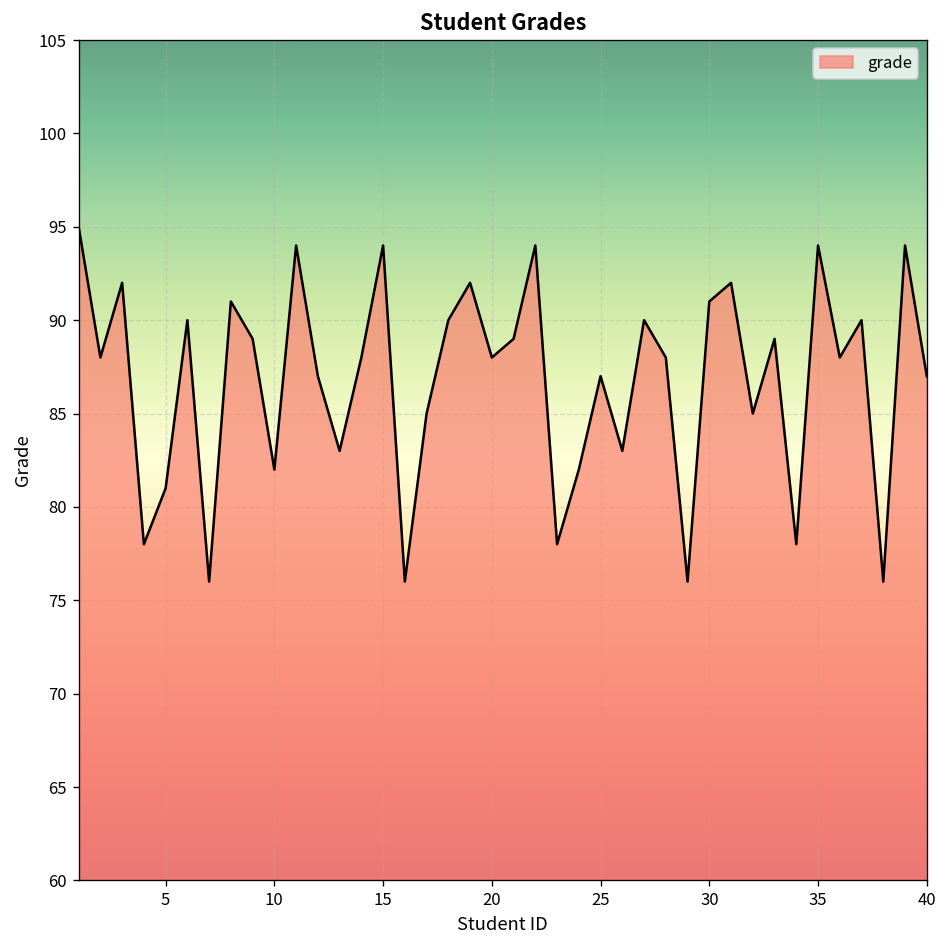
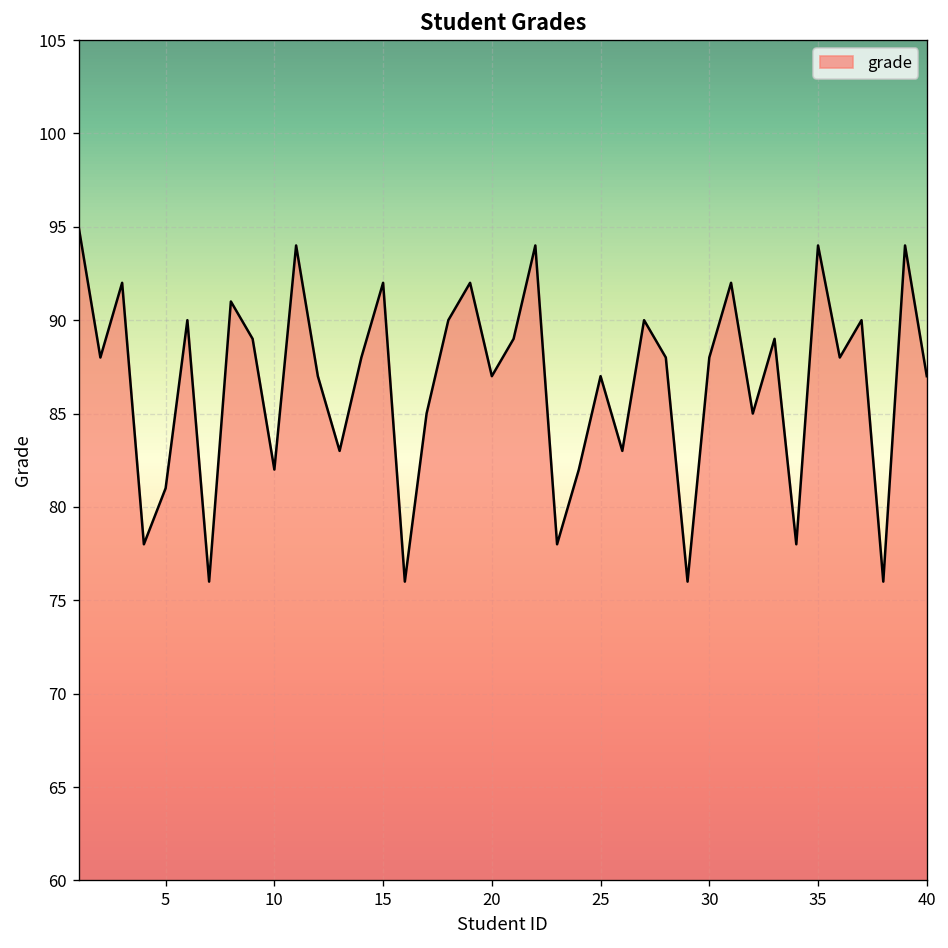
  {
    "5": 81,
    "10": 82,
-   "15": 94,
-   "20": 88,
+   "15": 92,
+   "20": 87,
    "25": 87,
-   "30": 91,
+   "30": 88,
    "35": 94,
    "40": 87
  }
